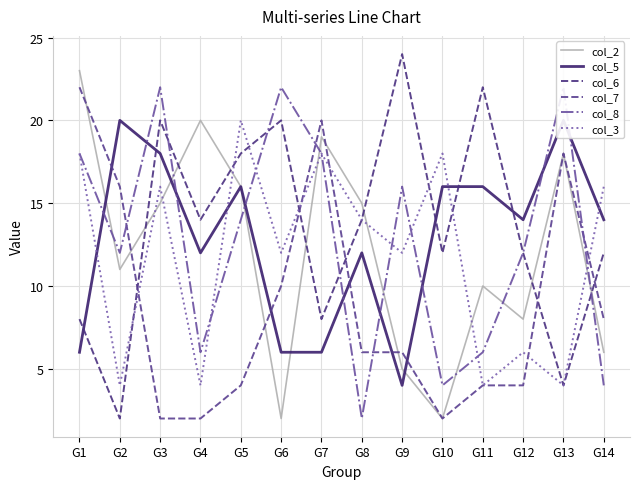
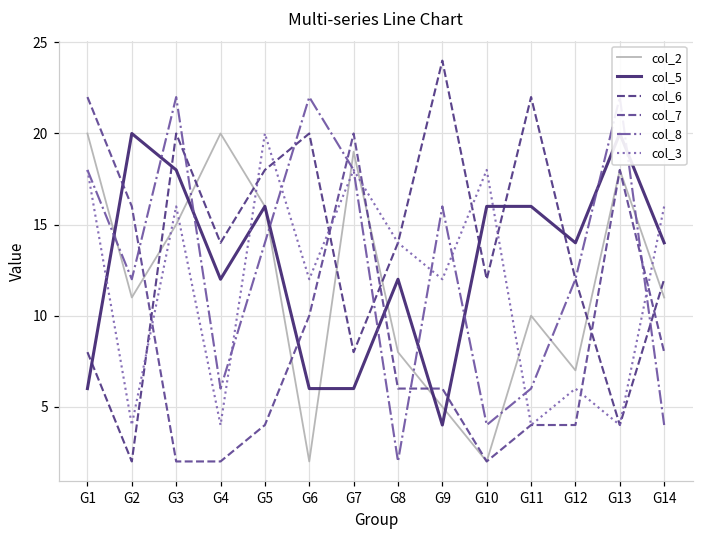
  {
    "col_2": {
-     "G1": 23,
+     "G1": 20,
      "G2": 11,
      "G3": 15,
      "G4": 20,
      "G6": 2,
      "G7": 19,
-     "G8": 15,
+     "G8": 8,
      "G9": 5,
      "G11": 10,
-     "G12": 8,
-     "G14": 6
+     "G12": 7,
+     "G14": 11
    }
  }
